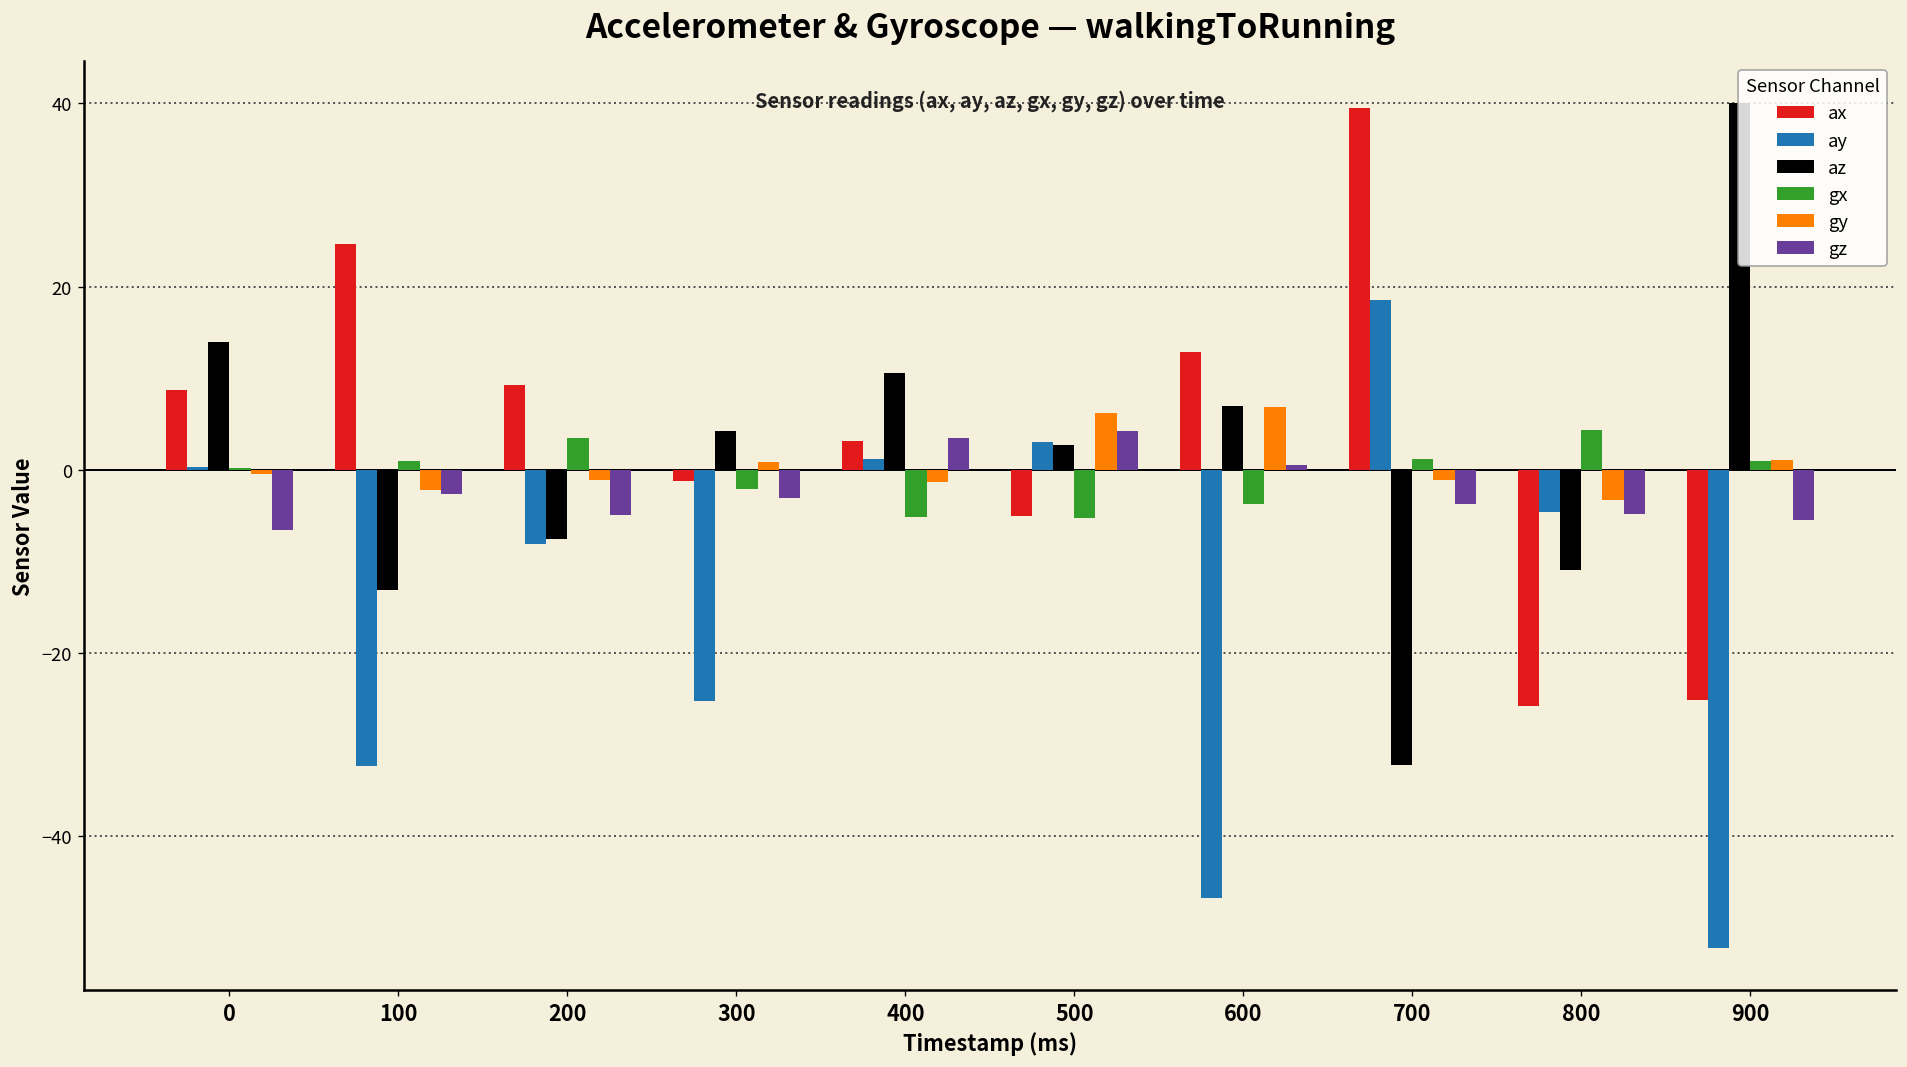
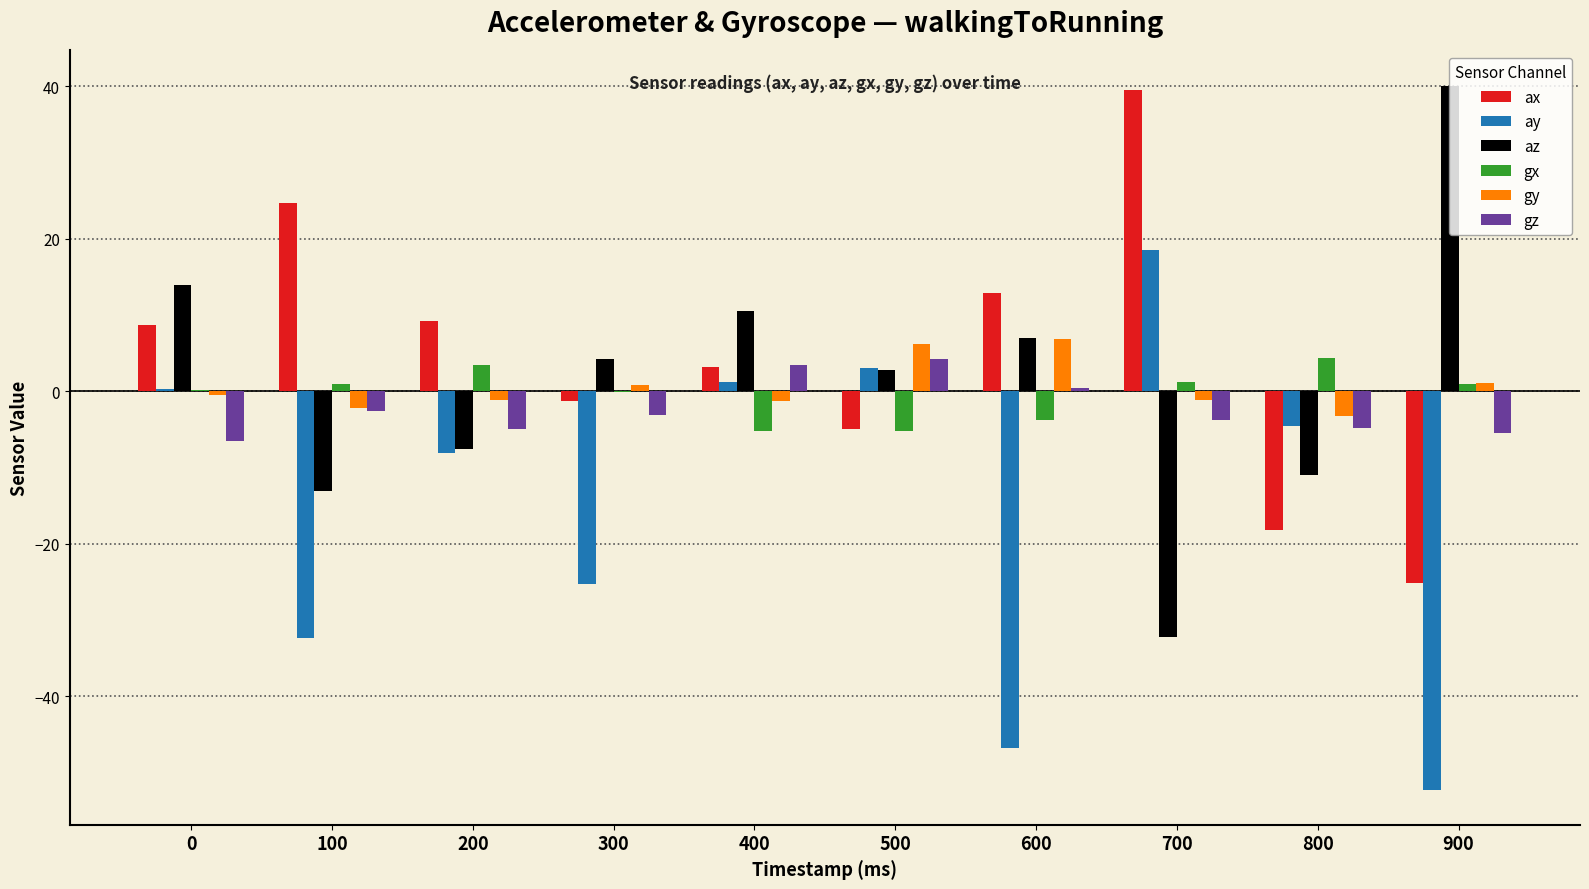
  {
    "ax": {
      "0": 9,
      "100": 25,
      "200": 9,
      "300": -1,
      "400": 3,
      "500": -5,
      "600": 13,
      "700": 39,
-     "800": -26,
+     "800": -18,
      "900": -25
    },
    "ay": {
      "100": -32,
      "200": -8,
      "300": -25,
      "400": 1,
      "500": 3,
      "600": -47,
      "700": 19,
      "800": -5,
      "900": -52
    },
    "az": {
      "0": 14,
      "100": -13,
      "200": -8,
      "300": 4,
      "400": 11,
      "500": 3,
      "600": 7,
      "700": -32,
      "800": -11
    },
    "gx": {
      "100": 1,
      "200": 3,
-     "300": -2,
+     "300": 0,
      "400": -5,
      "500": -5,
      "600": -4,
      "700": 1,
      "800": 4,
      "900": 1
    },
    "gy": {
      "0": -1,
      "100": -2,
      "200": -1,
      "300": 1,
      "400": -1,
      "500": 6,
      "600": 7,
      "700": -1,
      "800": -3,
      "900": 1
    },
    "gz": {
      "0": -7,
      "100": -3,
      "200": -5,
      "300": -3,
      "400": 3,
      "500": 4,
      "600": 0,
      "700": -4,
      "800": -5,
      "900": -6
    }
  }
